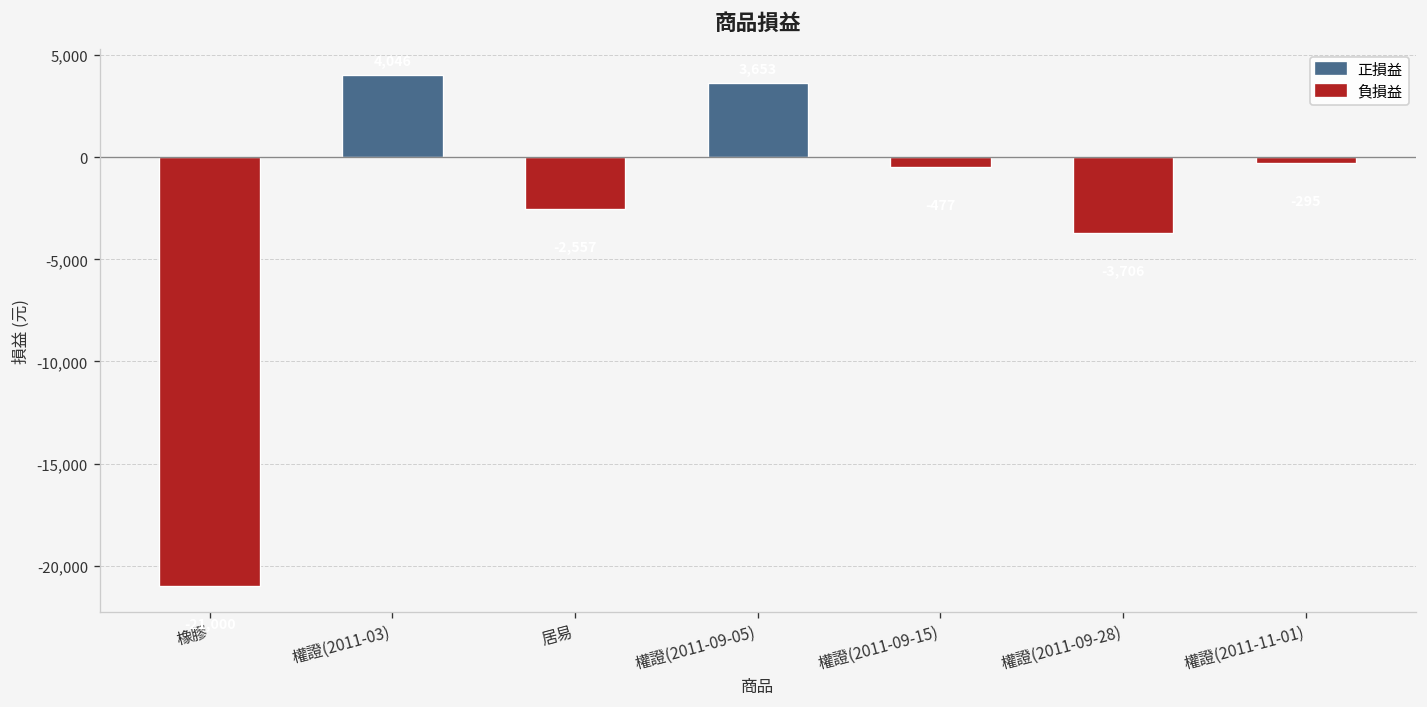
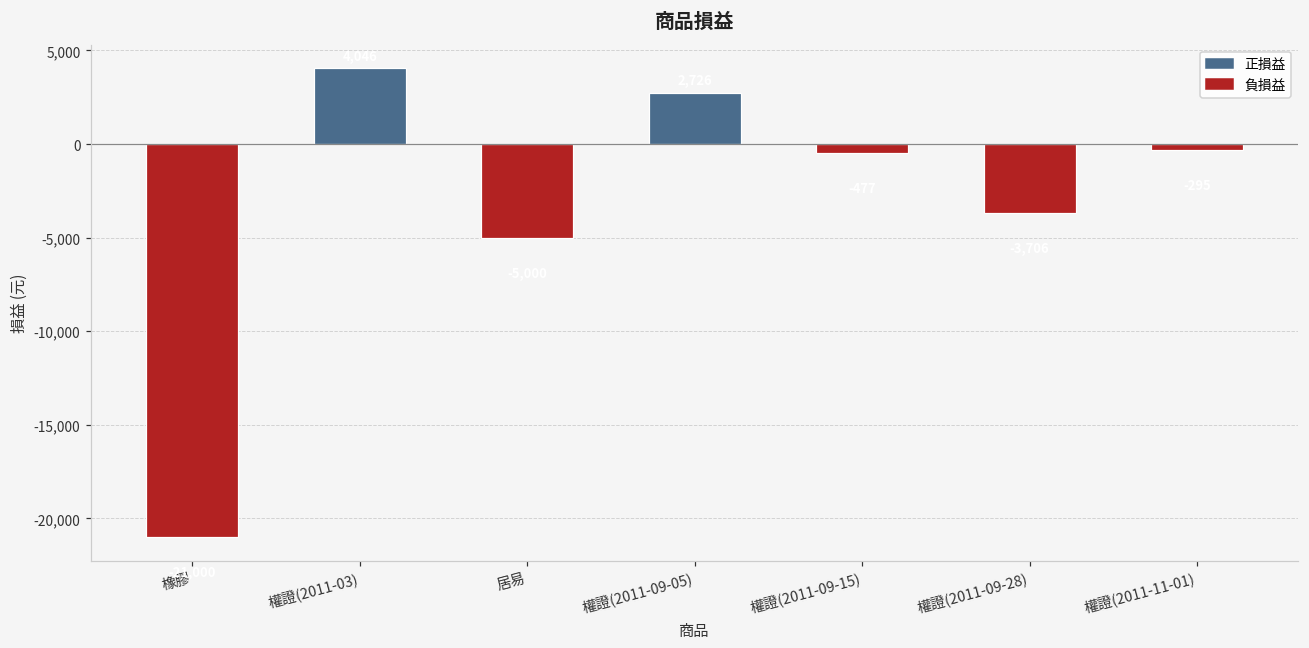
  {
    "橡膠": "-21,000",
    "權證(2011-03)": "4,000",
-   "居易": "-2,600",
-   "權證(2011-09-05)": "3,700",
+   "居易": "-5,000",
+   "權證(2011-09-05)": "2,700",
    "權證(2011-09-15)": "-500",
    "權證(2011-09-28)": "-3,700",
    "權證(2011-11-01)": "-300"
  }
